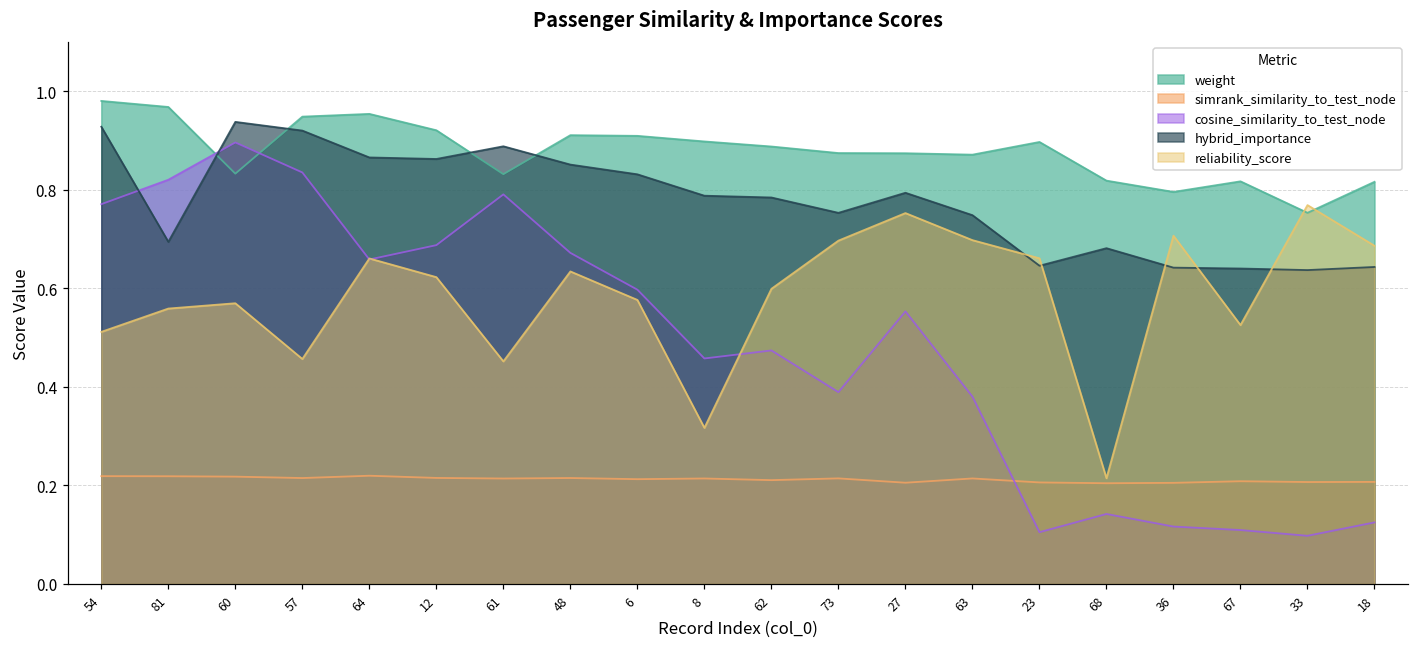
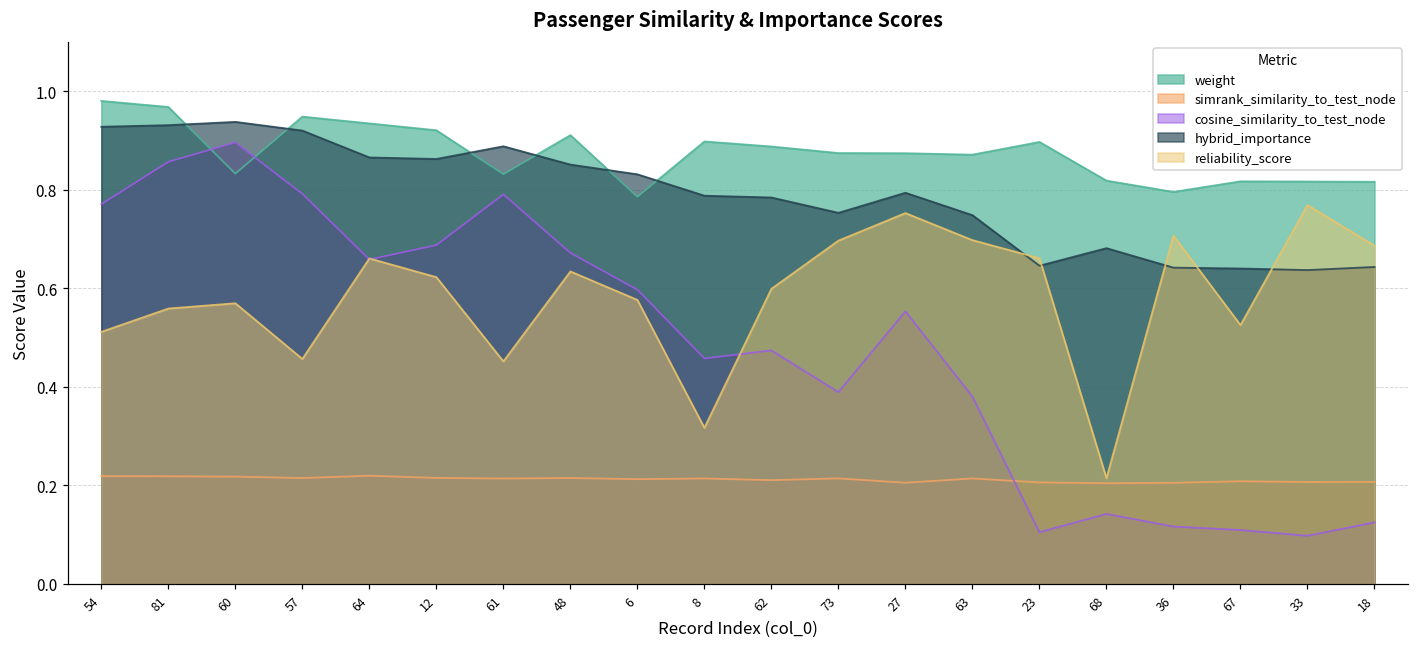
  {
    "weight": {
      "54": 0.98,
      "81": 0.97,
      "60": 0.83,
      "57": 0.95,
-     "64": 0.95,
+     "64": 0.93,
      "12": 0.92,
      "61": 0.83,
      "48": 0.91,
-     "6": 0.91,
+     "6": 0.79,
      "8": 0.90,
      "62": 0.89,
      "73": 0.87,
      "27": 0.87,
      "63": 0.87,
      "23": 0.90,
      "68": 0.82,
      "36": 0.80,
      "67": 0.82,
-     "33": 0.75,
+     "33": 0.82,
      "18": 0.82
    },
    "cosine_similarity_to_test_node": {
      "54": 0.77,
-     "81": 0.82,
+     "81": 0.86,
      "60": 0.90,
-     "57": 0.83,
+     "57": 0.79,
      "12": 0.69,
      "61": 0.79,
      "48": 0.67,
      "6": 0.60,
      "8": 0.46,
      "62": 0.47,
      "73": 0.39,
      "27": 0.55,
      "63": 0.38,
      "23": 0.11,
      "68": 0.14,
      "36": 0.12,
      "67": 0.11,
      "33": 0.10,
      "18": 0.12
    },
    "hybrid_importance": {
      "54": 0.93,
-     "81": 0.69,
+     "81": 0.93,
      "60": 0.94,
      "57": 0.92,
      "64": 0.87,
      "12": 0.86,
      "61": 0.89,
      "48": 0.85,
      "6": 0.83,
      "8": 0.79,
      "62": 0.78,
      "73": 0.75,
      "27": 0.79,
      "63": 0.75,
      "23": 0.65,
      "68": 0.68,
      "36": 0.64,
      "67": 0.64,
      "33": 0.64,
      "18": 0.64
    }
  }
